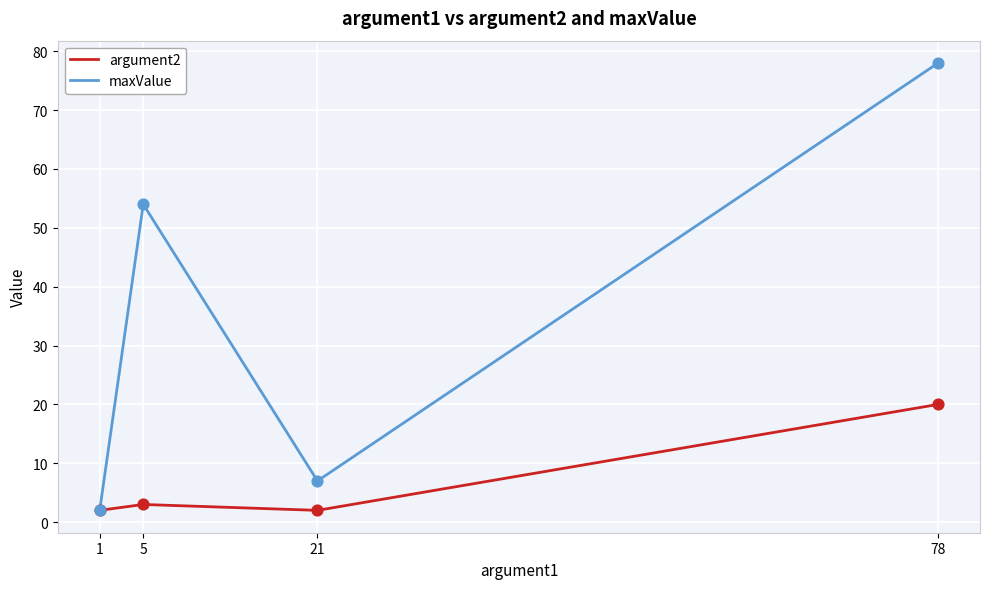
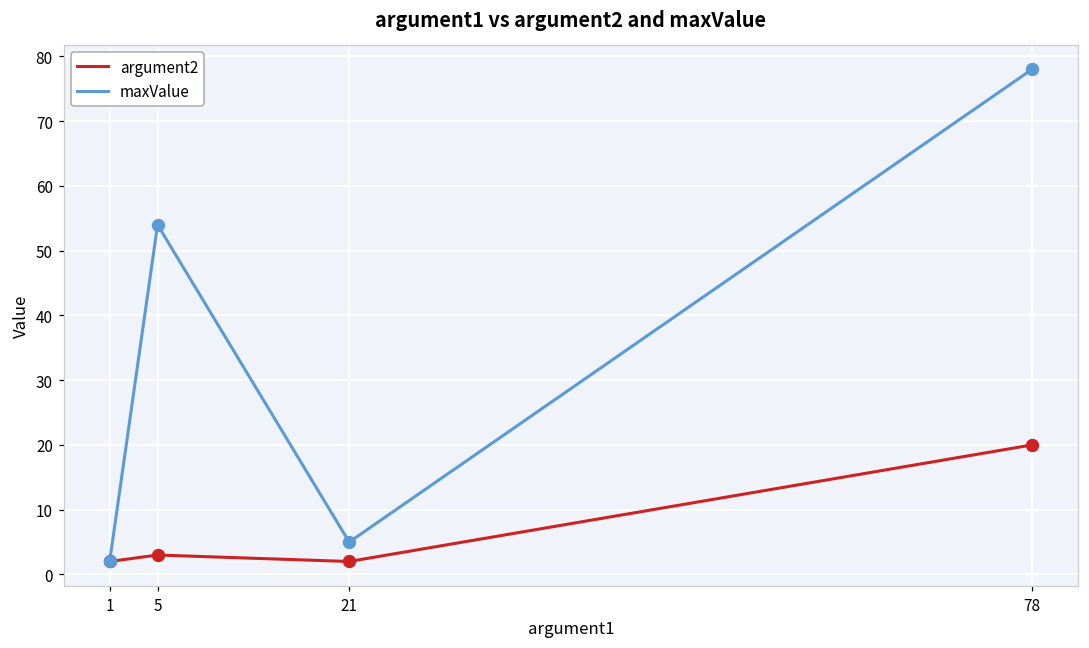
  {
    "argument2": {
      "5": 3,
      "21": 2,
      "78": 20
    },
    "maxValue": {
      "5": 54,
-     "21": 7,
+     "21": 5,
      "78": 78
    }
  }
